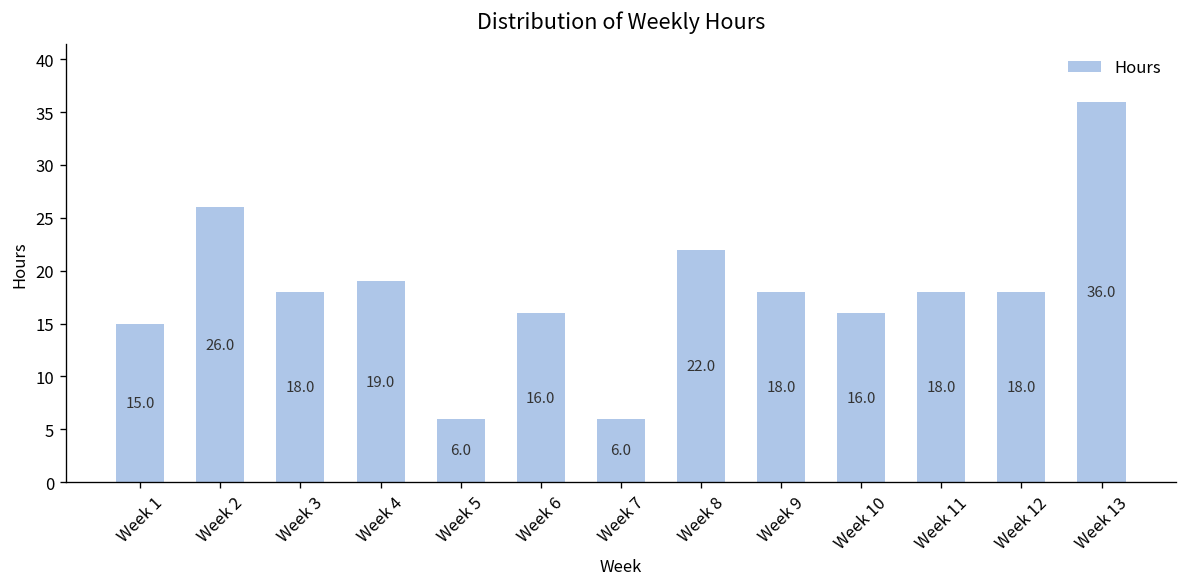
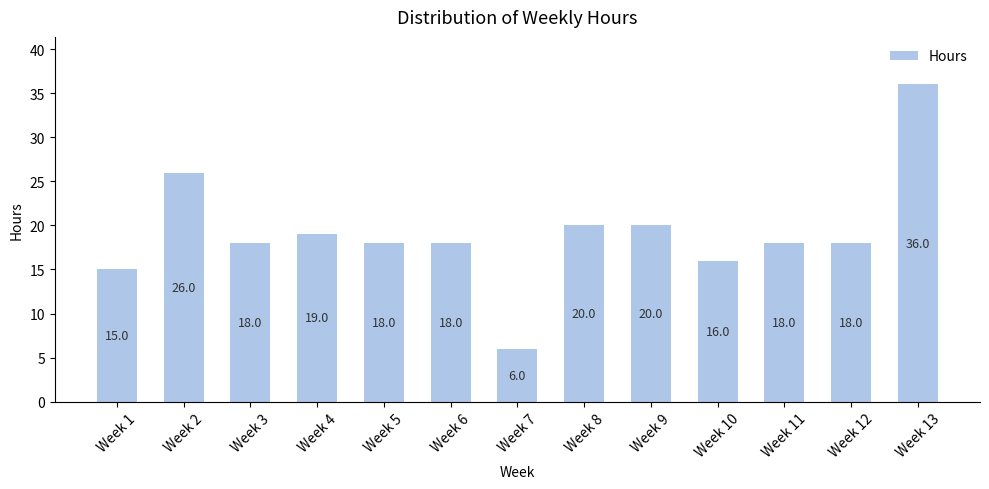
  {
    "Week 1": 15.0,
    "Week 2": 26.0,
    "Week 3": 18.0,
    "Week 4": 19.0,
-   "Week 5": 6.0,
-   "Week 6": 16.0,
+   "Week 5": 18.0,
+   "Week 6": 18.0,
    "Week 7": 6.0,
-   "Week 8": 22.0,
-   "Week 9": 18.0,
+   "Week 8": 20.0,
+   "Week 9": 20.0,
    "Week 10": 16.0,
    "Week 11": 18.0,
    "Week 12": 18.0,
    "Week 13": 36.0
  }
